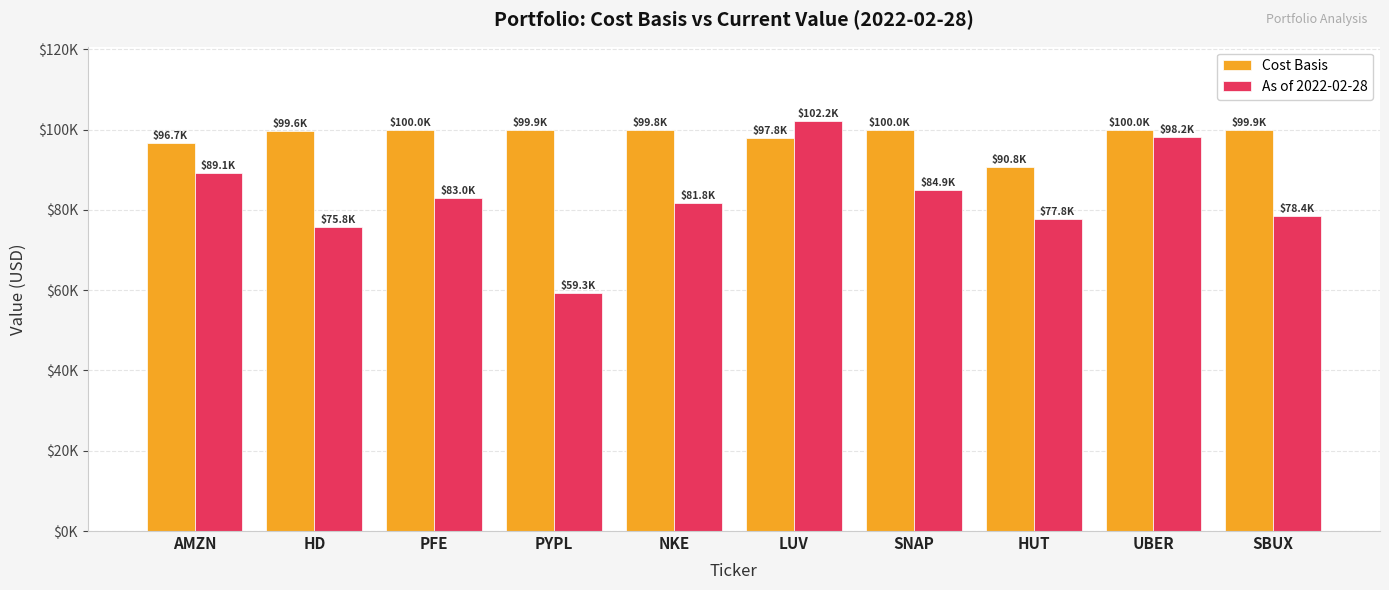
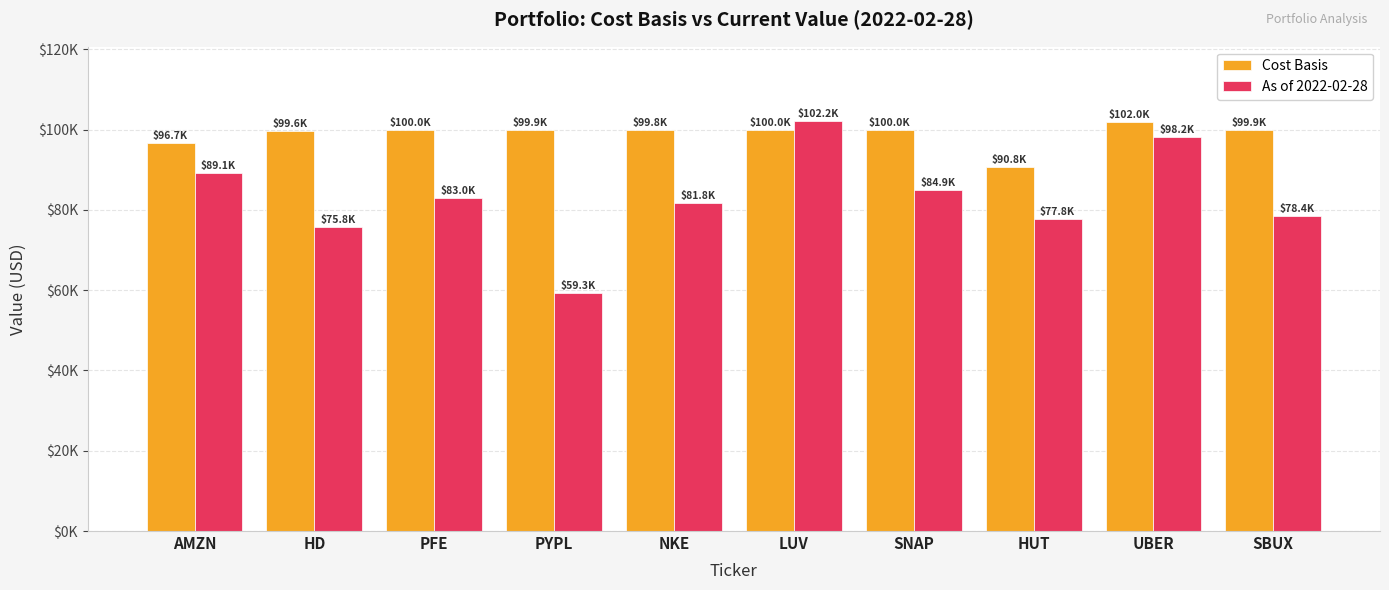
  {
    "Cost Basis": {
      "AMZN": "$96.7K",
      "HD": "$99.6K",
      "PFE": "$100.0K",
      "PYPL": "$99.9K",
      "NKE": "$99.8K",
-     "LUV": "$97.8K",
+     "LUV": "$100.0K",
      "SNAP": "$100.0K",
      "HUT": "$90.8K",
-     "UBER": "$100.0K",
+     "UBER": "$102.0K",
      "SBUX": "$99.9K"
    },
    "As of 2022-02-28": {
      "AMZN": "$89.1K",
      "HD": "$75.8K",
      "PFE": "$83.0K",
      "PYPL": "$59.3K",
      "NKE": "$81.8K",
      "LUV": "$102.2K",
      "SNAP": "$84.9K",
      "HUT": "$77.8K",
      "UBER": "$98.2K",
      "SBUX": "$78.4K"
    }
  }
